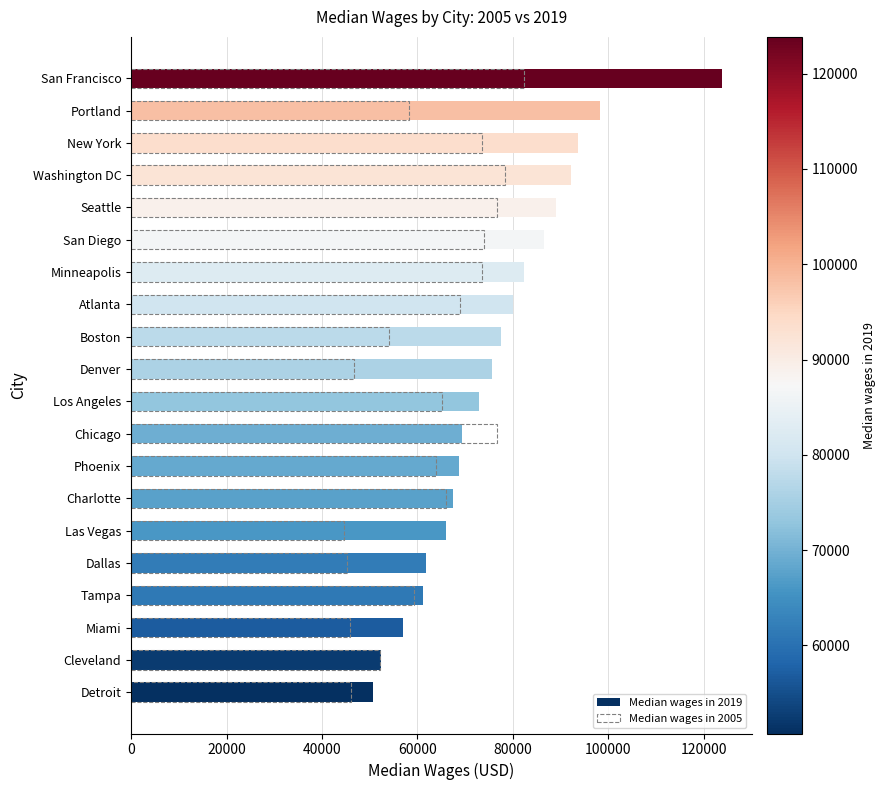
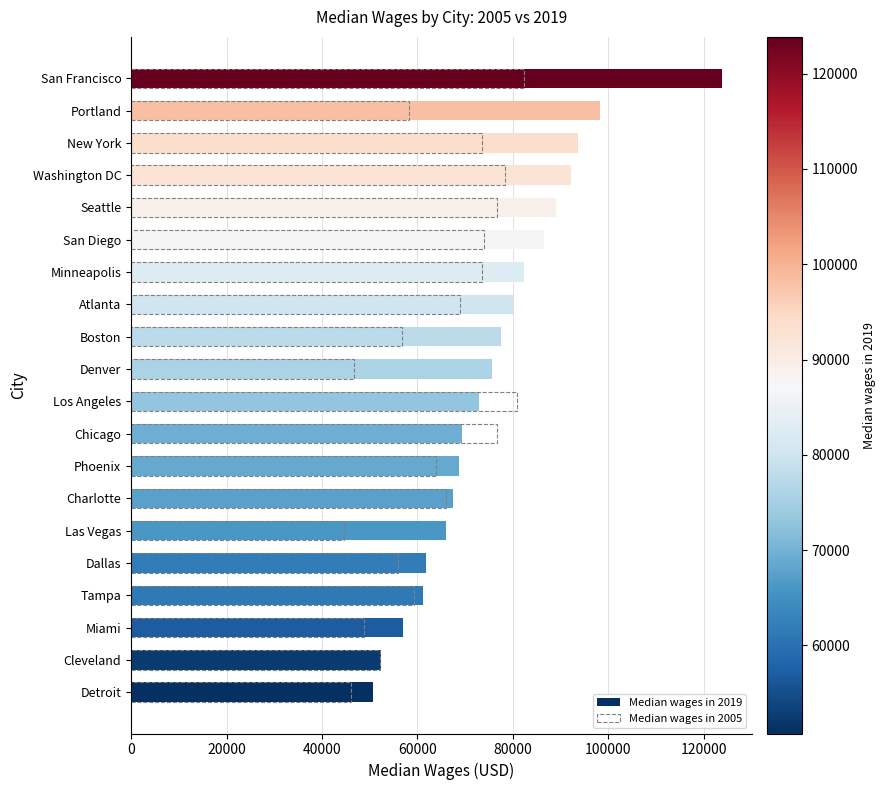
  {
    "Median wages in 2019": {
      "San Francisco": 124000,
      "Portland": 98000,
      "New York": 94000,
      "Washington DC": 92000,
      "Seattle": 89000,
      "San Diego": 87000,
      "Minneapolis": 82000,
      "Atlanta": 80000,
      "Boston": 78000,
      "Denver": 76000,
      "Phoenix": 69000,
      "Charlotte": 67000,
      "Las Vegas": 66000,
      "Dallas": 62000,
      "Tampa": 61000,
      "Miami": 57000,
      "Cleveland": 52000,
      "Detroit": 51000
    },
    "Median wages in 2005": {
-     "Boston": 54000,
-     "Los Angeles": 65000,
+     "Boston": 57000,
+     "Los Angeles": 81000,
      "Chicago": 77000,
-     "Dallas": 45000,
-     "Miami": 46000,
+     "Dallas": 56000,
+     "Miami": 49000,
      "Cleveland": 52000
    }
  }
